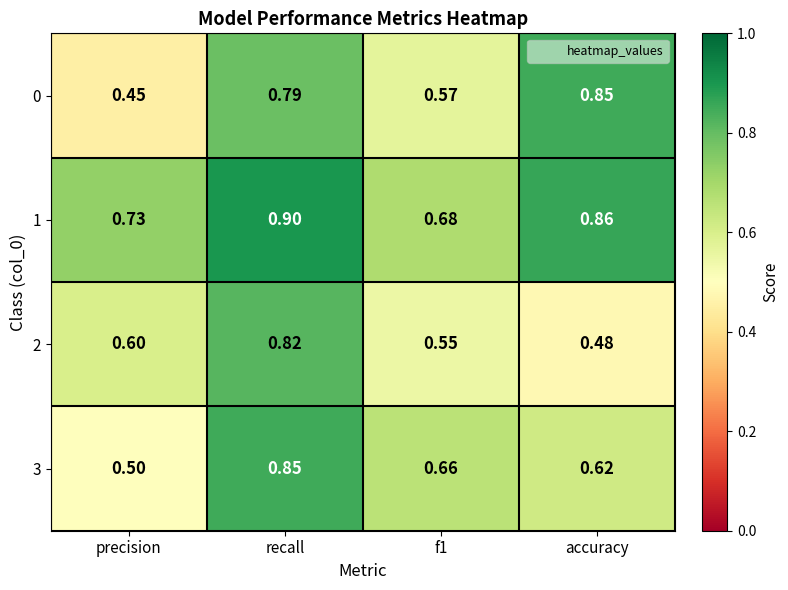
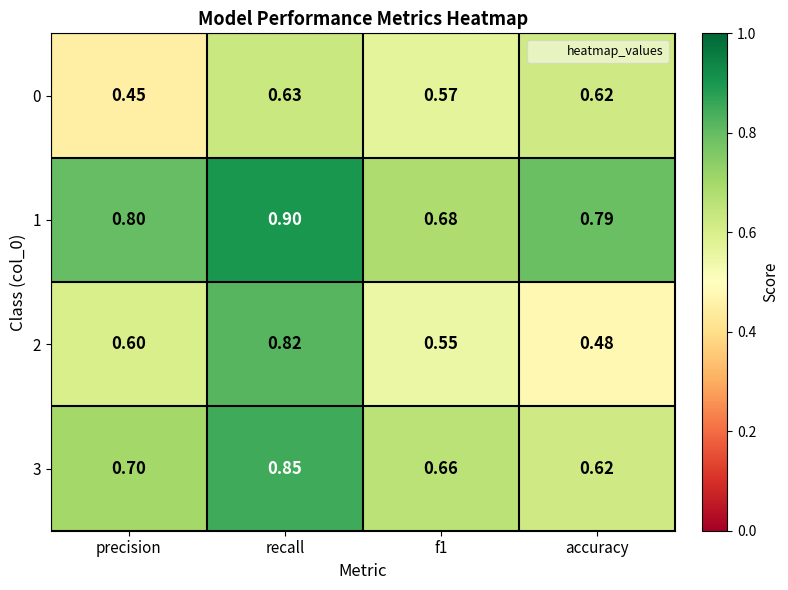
  {
    "0": {
      "precision": 0.45,
-     "recall": 0.79,
+     "recall": 0.63,
      "f1": 0.57,
-     "accuracy": 0.85
+     "accuracy": 0.62
    },
    "1": {
-     "precision": 0.73,
+     "precision": 0.80,
      "recall": 0.90,
      "f1": 0.68,
-     "accuracy": 0.86
+     "accuracy": 0.79
    },
    "2": {
      "precision": 0.60,
      "recall": 0.82,
      "f1": 0.55,
      "accuracy": 0.48
    },
    "3": {
-     "precision": 0.50,
+     "precision": 0.70,
      "recall": 0.85,
      "f1": 0.66,
      "accuracy": 0.62
    }
  }
